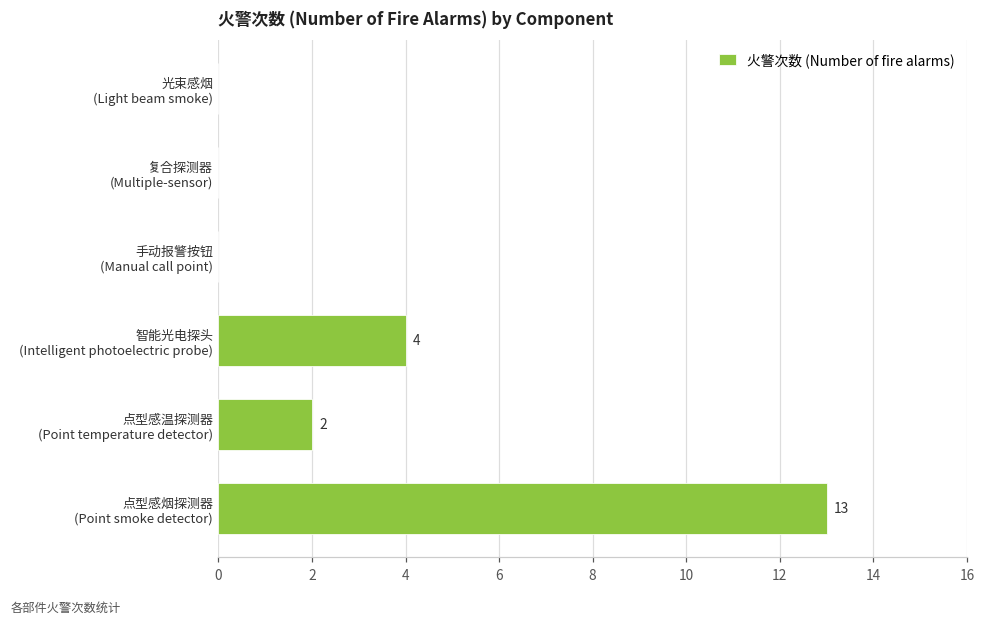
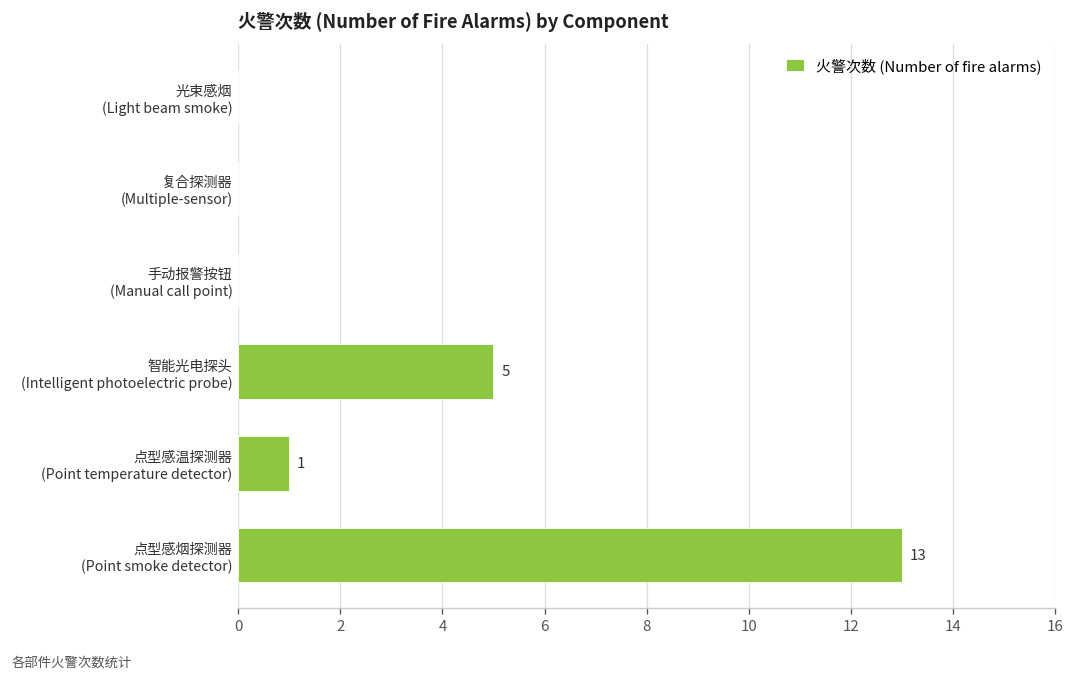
  {
-   "智能光电探头 (Intelligent photoelectric probe)": 4,
-   "点型感温探测器 (Point temperature detector)": 2,
+   "智能光电探头 (Intelligent photoelectric probe)": 5,
+   "点型感温探测器 (Point temperature detector)": 1,
    "点型感烟探测器 (Point smoke detector)": 13
  }
